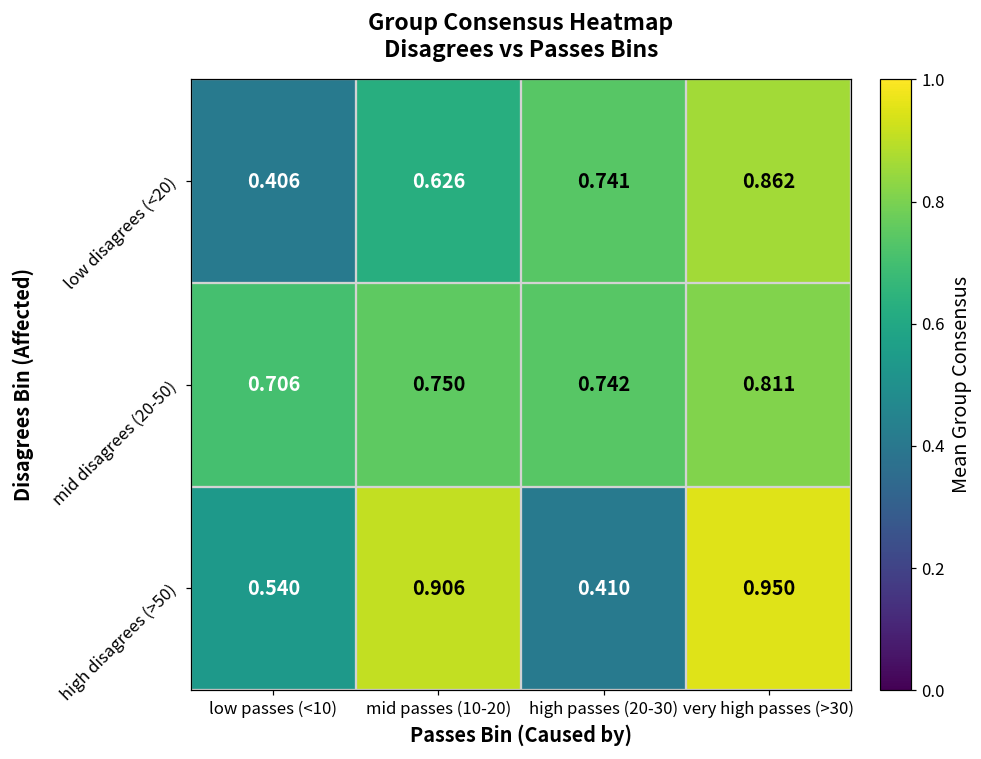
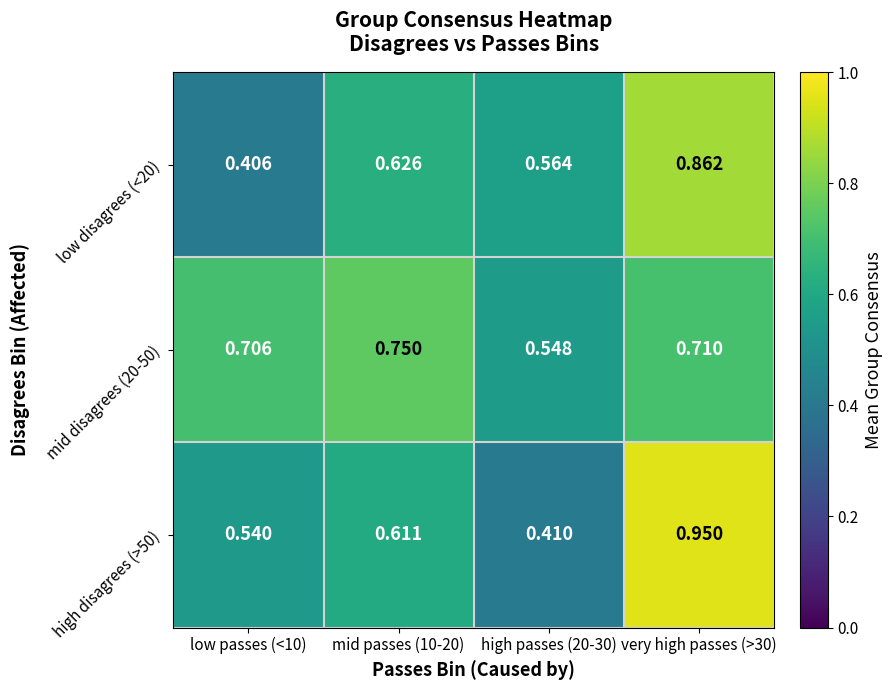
  {
    "low disagrees (<20)": {
      "low passes (<10)": 0.406,
      "mid passes (10-20)": 0.626,
-     "high passes (20-30)": 0.741,
+     "high passes (20-30)": 0.564,
      "very high passes (>30)": 0.862
    },
    "mid disagrees (20-50)": {
      "low passes (<10)": 0.706,
      "mid passes (10-20)": 0.750,
-     "high passes (20-30)": 0.742,
-     "very high passes (>30)": 0.811
+     "high passes (20-30)": 0.548,
+     "very high passes (>30)": 0.710
    },
    "high disagrees (>50)": {
      "low passes (<10)": 0.540,
-     "mid passes (10-20)": 0.906,
+     "mid passes (10-20)": 0.611,
      "high passes (20-30)": 0.410,
      "very high passes (>30)": 0.950
    }
  }
